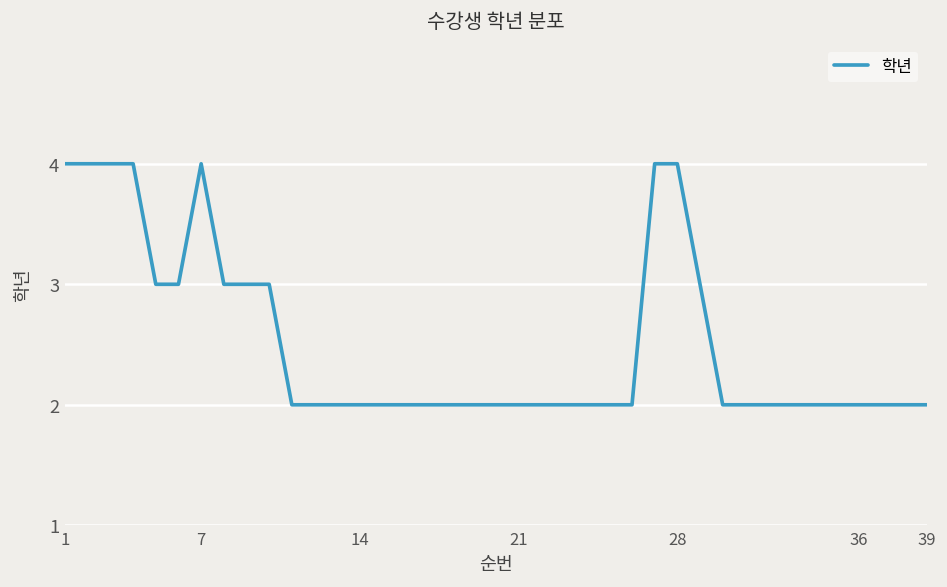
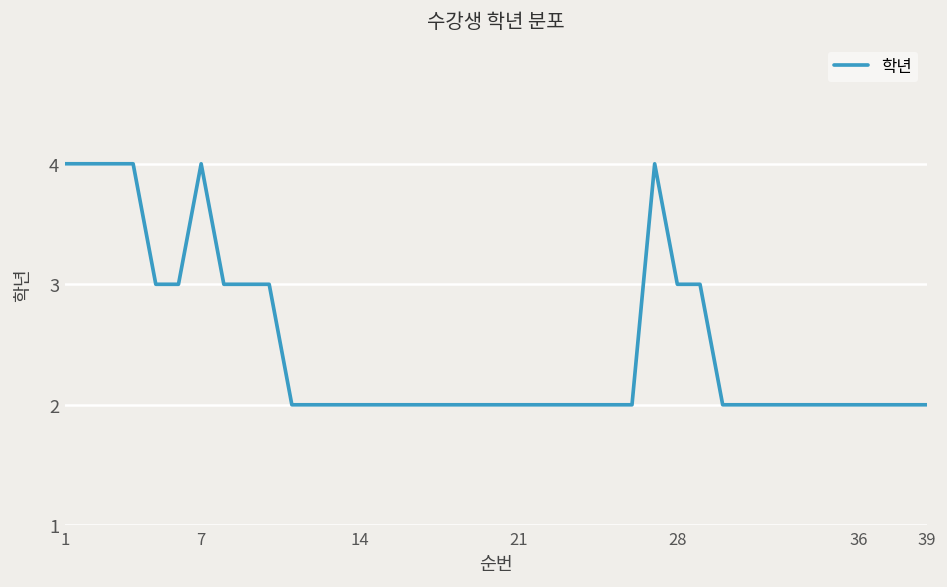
  {
    "1": 4,
    "7": 4,
    "14": 2,
    "21": 2,
-   "28": 4,
+   "28": 3,
    "36": 2,
    "39": 2
  }
